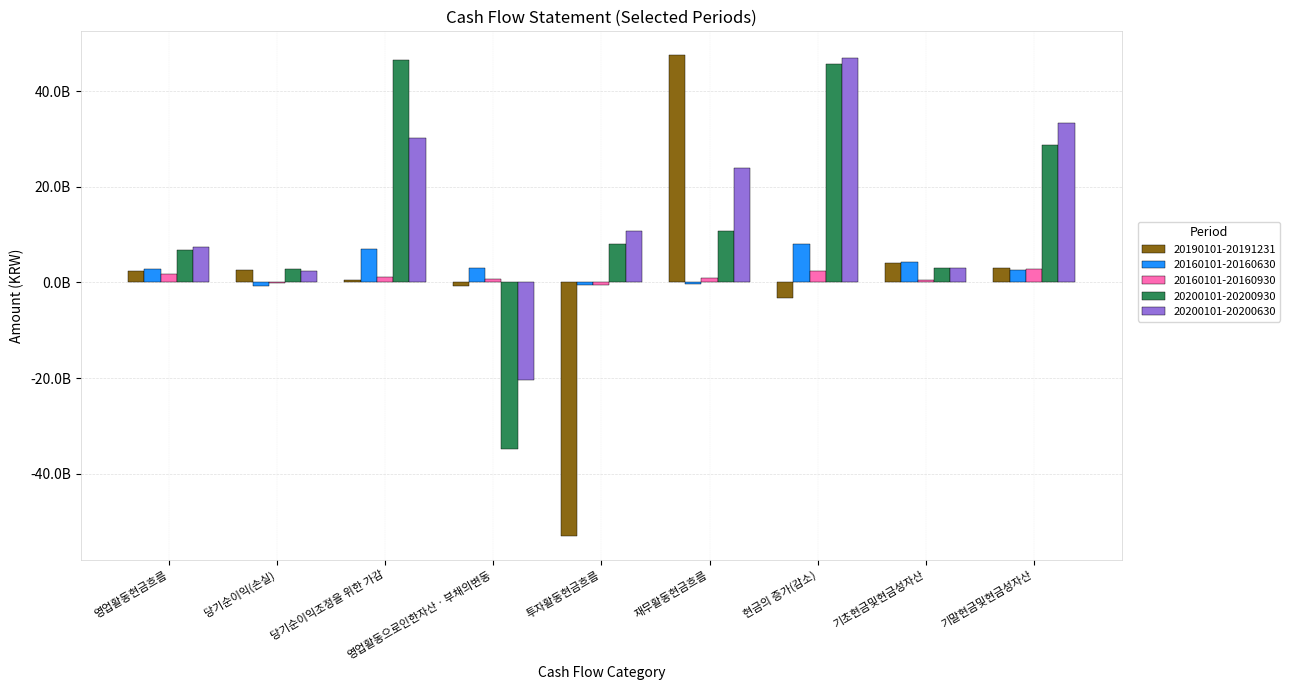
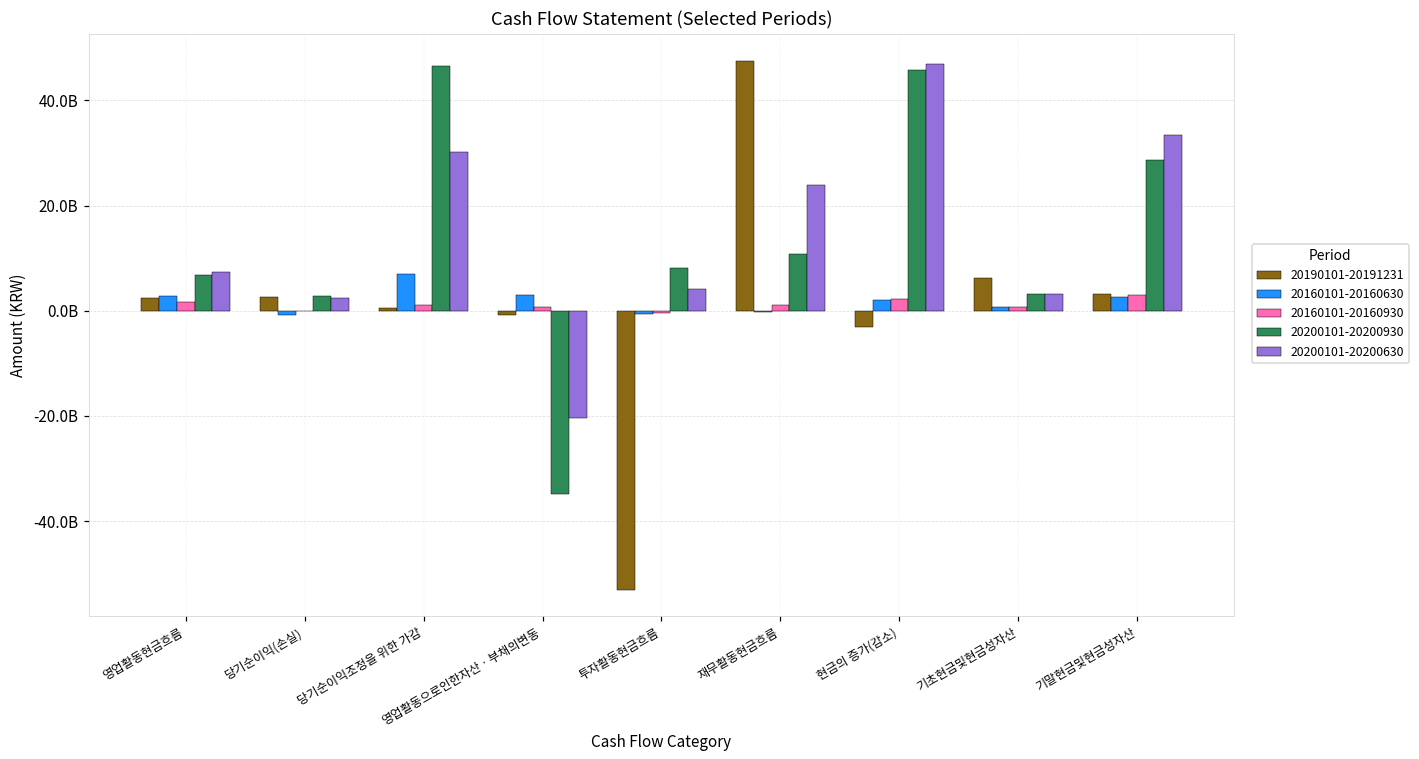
  {
    "20190101-20191231": {
      "영업활동현금흐름": 2000000000,
      "당기순이익(손실)": 3000000000,
      "영업활동으로인한자산ㆍ부채의변동": -1000000000,
      "투자활동현금흐름": -53000000000,
      "재무활동현금흐름": 47000000000,
      "현금의 증가(감소)": -3000000000,
-     "기초현금및현금성자산": 4000000000,
+     "기초현금및현금성자산": 6000000000,
      "기말현금및현금성자산": 3000000000
    },
    "20160101-20160630": {
      "영업활동현금흐름": 3000000000,
      "당기순이익(손실)": -1000000000,
      "당기순이익조정을 위한 가감": 7000000000,
      "영업활동으로인한자산ㆍ부채의변동": 3000000000,
      "투자활동현금흐름": -1000000000,
-     "현금의 증가(감소)": 8000000000,
-     "기초현금및현금성자산": 4000000000,
+     "현금의 증가(감소)": 2000000000,
+     "기초현금및현금성자산": 1000000000,
      "기말현금및현금성자산": 3000000000
    },
    "20160101-20160930": {
      "영업활동현금흐름": 2000000000,
      "당기순이익조정을 위한 가감": 1000000000,
      "영업활동으로인한자산ㆍ부채의변동": 1000000000,
      "재무활동현금흐름": 1000000000,
      "현금의 증가(감소)": 2000000000,
      "기초현금및현금성자산": 1000000000,
      "기말현금및현금성자산": 3000000000
    },
    "20200101-20200930": {
      "영업활동현금흐름": 7000000000,
      "당기순이익(손실)": 3000000000,
      "당기순이익조정을 위한 가감": 47000000000,
      "영업활동으로인한자산ㆍ부채의변동": -35000000000,
      "투자활동현금흐름": 8000000000,
      "재무활동현금흐름": 11000000000,
      "현금의 증가(감소)": 46000000000,
      "기초현금및현금성자산": 3000000000,
      "기말현금및현금성자산": 29000000000
    },
    "20200101-20200630": {
      "영업활동현금흐름": 7000000000,
      "당기순이익(손실)": 2000000000,
      "당기순이익조정을 위한 가감": 30000000000,
      "영업활동으로인한자산ㆍ부채의변동": -20000000000,
-     "투자활동현금흐름": 11000000000,
+     "투자활동현금흐름": 4000000000,
      "재무활동현금흐름": 24000000000,
      "현금의 증가(감소)": 47000000000,
      "기초현금및현금성자산": 3000000000,
      "기말현금및현금성자산": 33000000000
    }
  }
